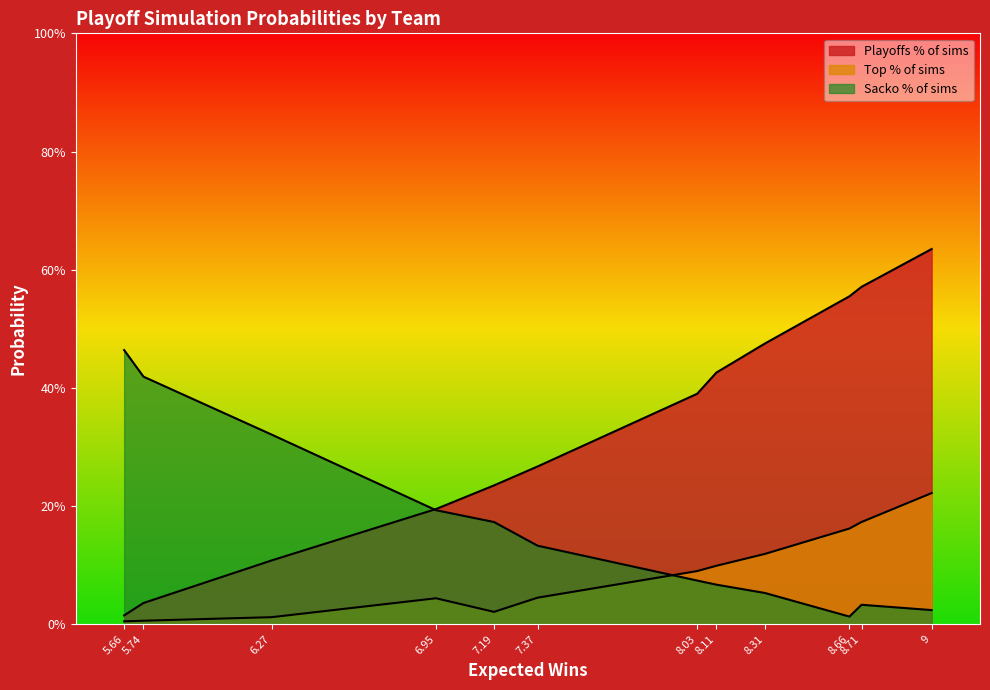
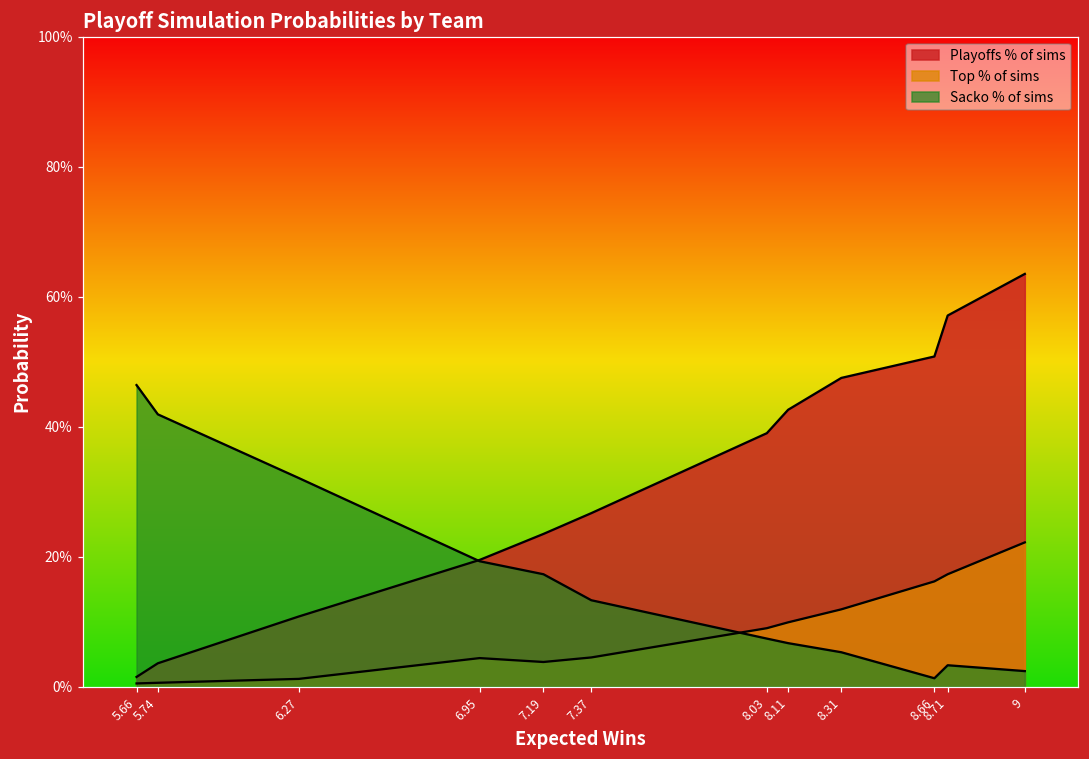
  {
    "Playoffs % of sims": {
      "5.66": "2%",
      "5.74": "4%",
      "6.27": "11%",
      "7.19": "24%",
      "7.37": "27%",
      "8.03": "39%",
      "8.11": "43%",
      "8.31": "48%",
-     "8.66": "56%",
+     "8.66": "51%",
      "8.71": "57%",
      "9": "64%"
    },
    "Top % of sims": {
      "5.66": "1%",
      "5.74": "1%",
      "6.27": "1%",
      "6.95": "4%",
-     "7.19": "2%",
+     "7.19": "4%",
      "7.37": "5%",
      "8.03": "9%",
      "8.11": "10%",
      "8.31": "12%",
      "8.66": "16%",
      "8.71": "17%",
      "9": "22%"
    },
    "Sacko % of sims": {
      "5.66": "46%",
      "5.74": "42%",
      "6.27": "32%",
      "7.19": "17%",
      "7.37": "13%",
      "8.03": "7%",
      "8.11": "7%",
      "8.31": "5%",
      "8.66": "1%",
      "8.71": "3%",
      "9": "2%"
    }
  }
